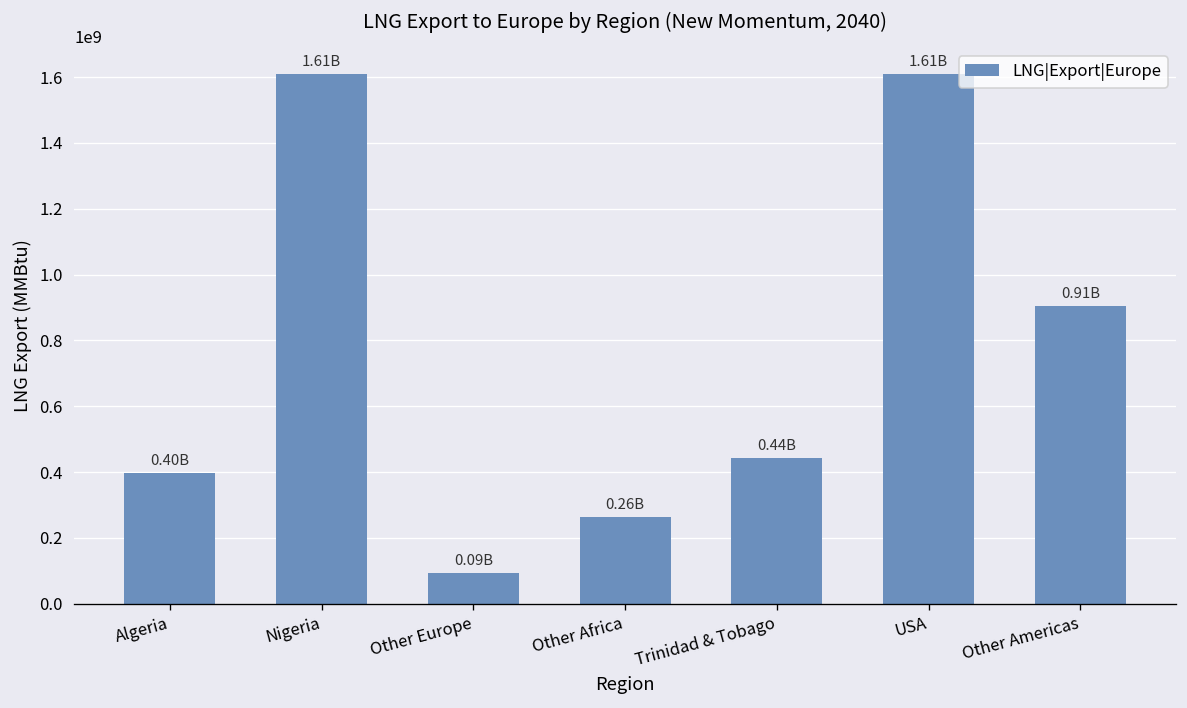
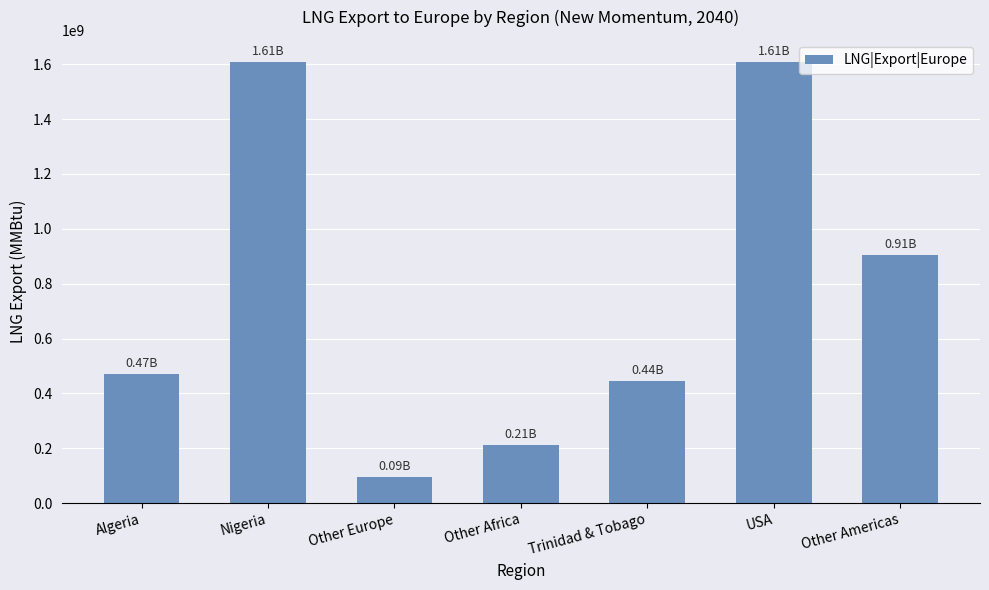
  {
-   "Algeria": "0.40B",
+   "Algeria": "0.47B",
    "Nigeria": "1.61B",
    "Other Europe": "0.09B",
-   "Other Africa": "0.26B",
+   "Other Africa": "0.21B",
    "Trinidad & Tobago": "0.44B",
    "USA": "1.61B",
    "Other Americas": "0.91B"
  }
